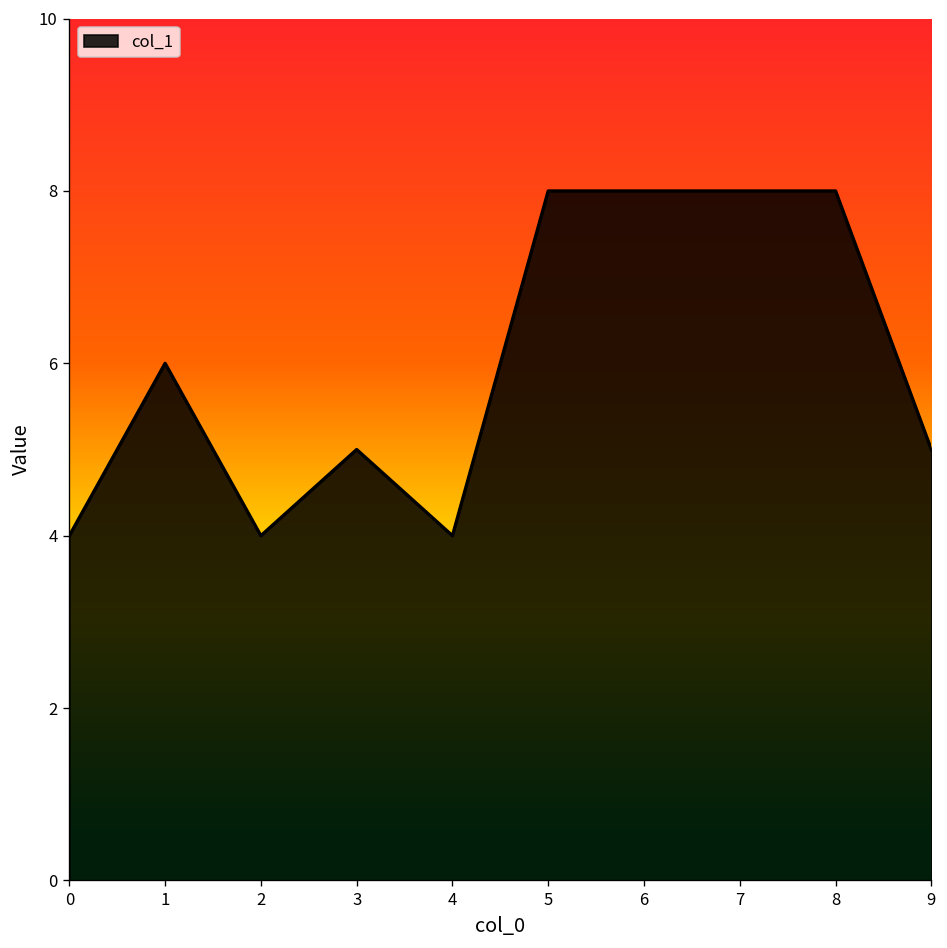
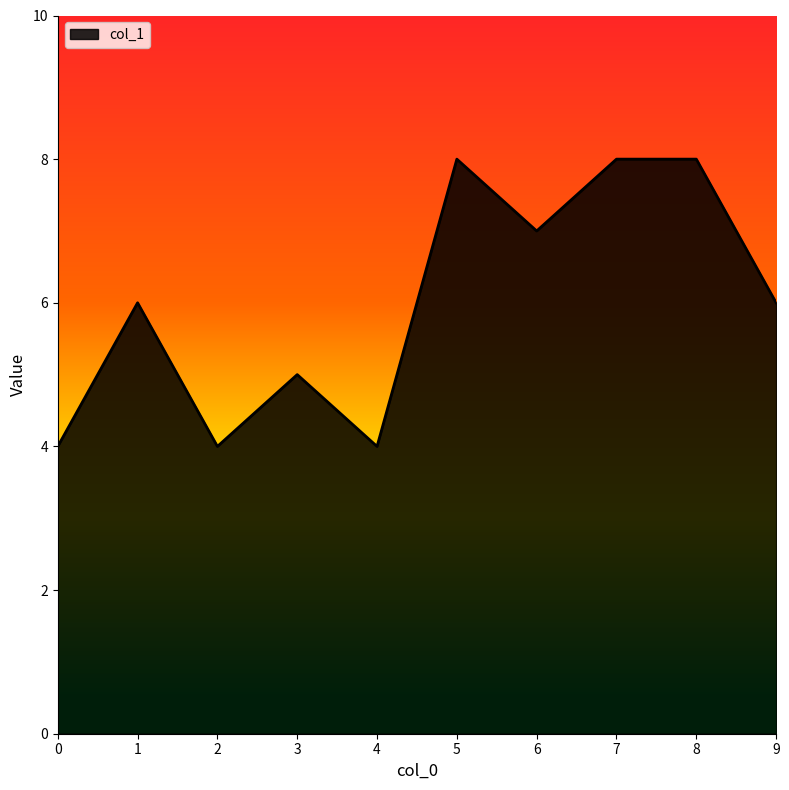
  {
    "0": 4,
    "1": 6,
    "2": 4,
    "3": 5,
    "4": 4,
    "5": 8,
-   "6": 8,
+   "6": 7,
    "7": 8,
    "8": 8,
-   "9": 5
+   "9": 6
  }
